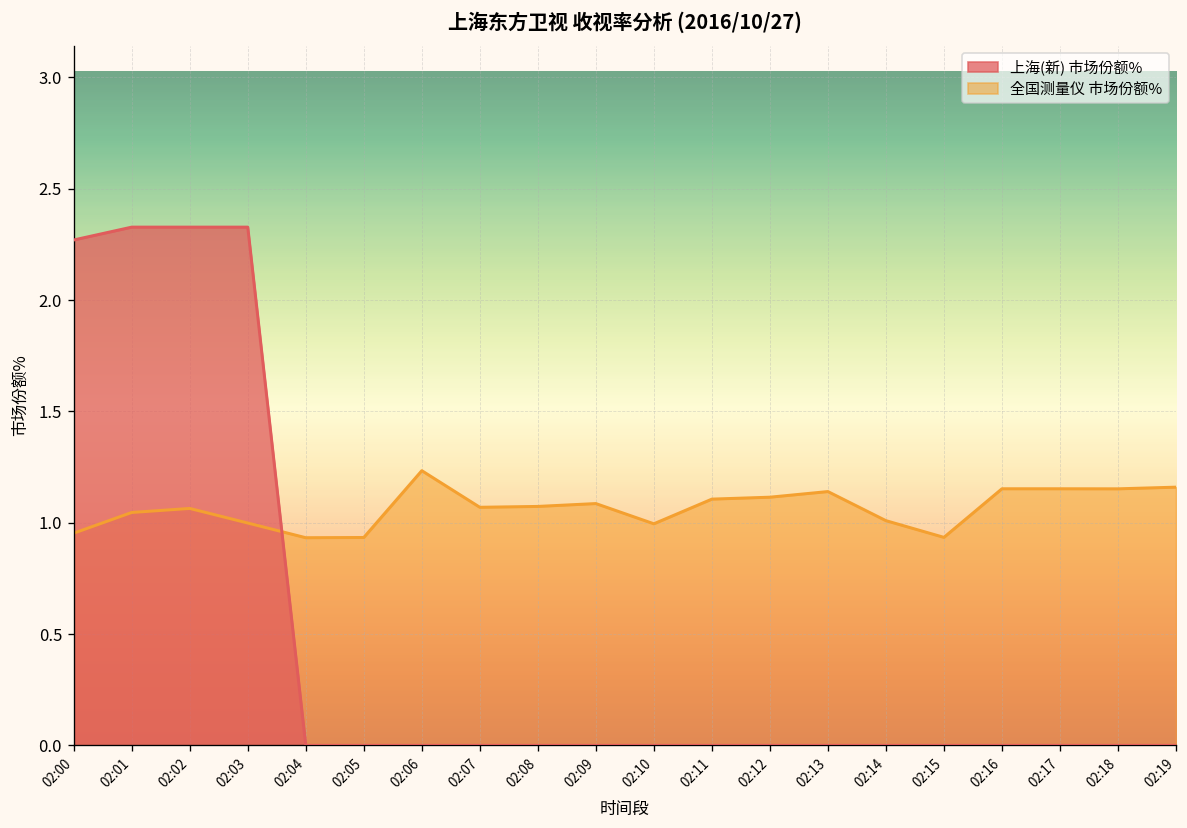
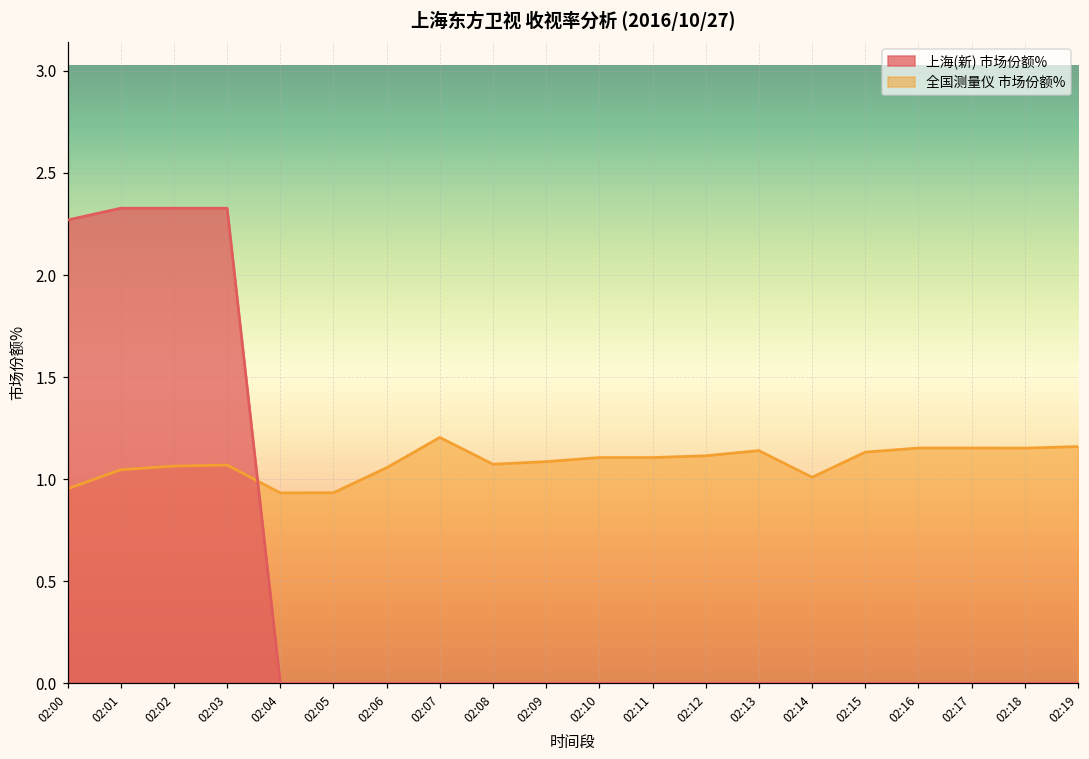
  {
    "上海(新) 市场份额%": {
      "02:00": 2.27,
      "02:01": 2.33,
      "02:02": 2.33,
      "02:03": 2.33,
      "02:04": 0.00,
      "02:05": 0.00,
      "02:06": 0.00,
      "02:07": 0.00,
      "02:08": 0.00,
      "02:09": 0.00,
      "02:10": 0.00,
      "02:11": 0.00,
      "02:12": 0.00,
      "02:13": 0.00,
      "02:14": 0.00,
      "02:15": 0.00,
      "02:16": 0.00,
      "02:17": 0.00,
      "02:18": 0.00,
      "02:19": 0.00
    },
    "全国测量仪 市场份额%": {
      "02:00": 0.95,
      "02:01": 1.05,
      "02:02": 1.06,
-     "02:03": 1.00,
+     "02:03": 1.07,
      "02:04": 0.93,
      "02:05": 0.93,
-     "02:06": 1.23,
-     "02:07": 1.07,
+     "02:06": 1.06,
+     "02:07": 1.20,
      "02:08": 1.07,
      "02:09": 1.09,
-     "02:10": 1.00,
+     "02:10": 1.11,
      "02:11": 1.11,
      "02:12": 1.11,
      "02:13": 1.14,
      "02:14": 1.01,
-     "02:15": 0.93,
+     "02:15": 1.13,
      "02:16": 1.15,
      "02:17": 1.15,
      "02:18": 1.15,
      "02:19": 1.16
    }
  }
